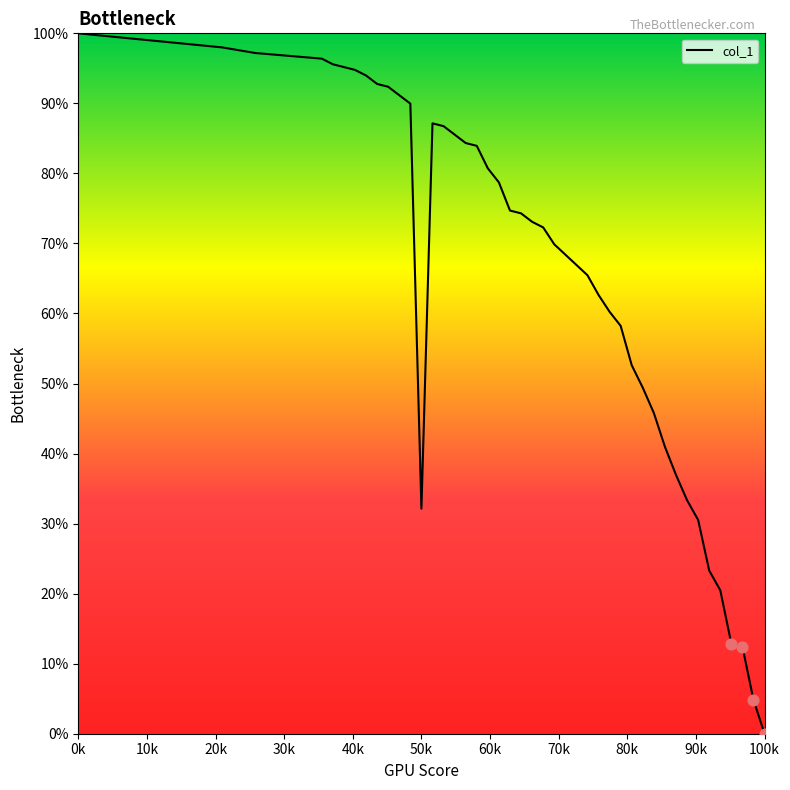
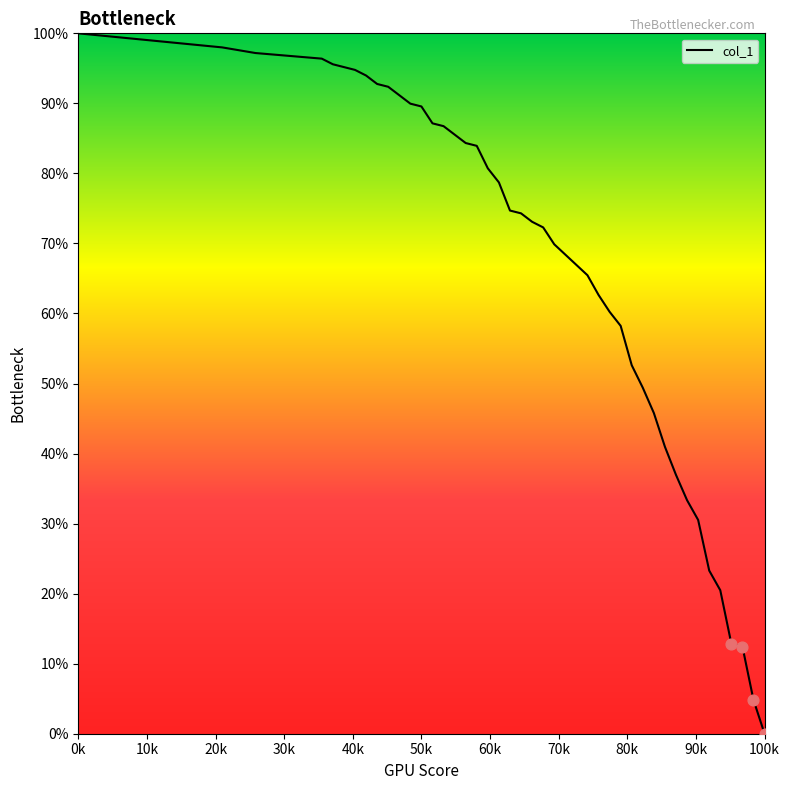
  {
    "col_1": {
      "0k": "100%",
-     "50k": "32%"
+     "50k": "90%"
    }
  }
